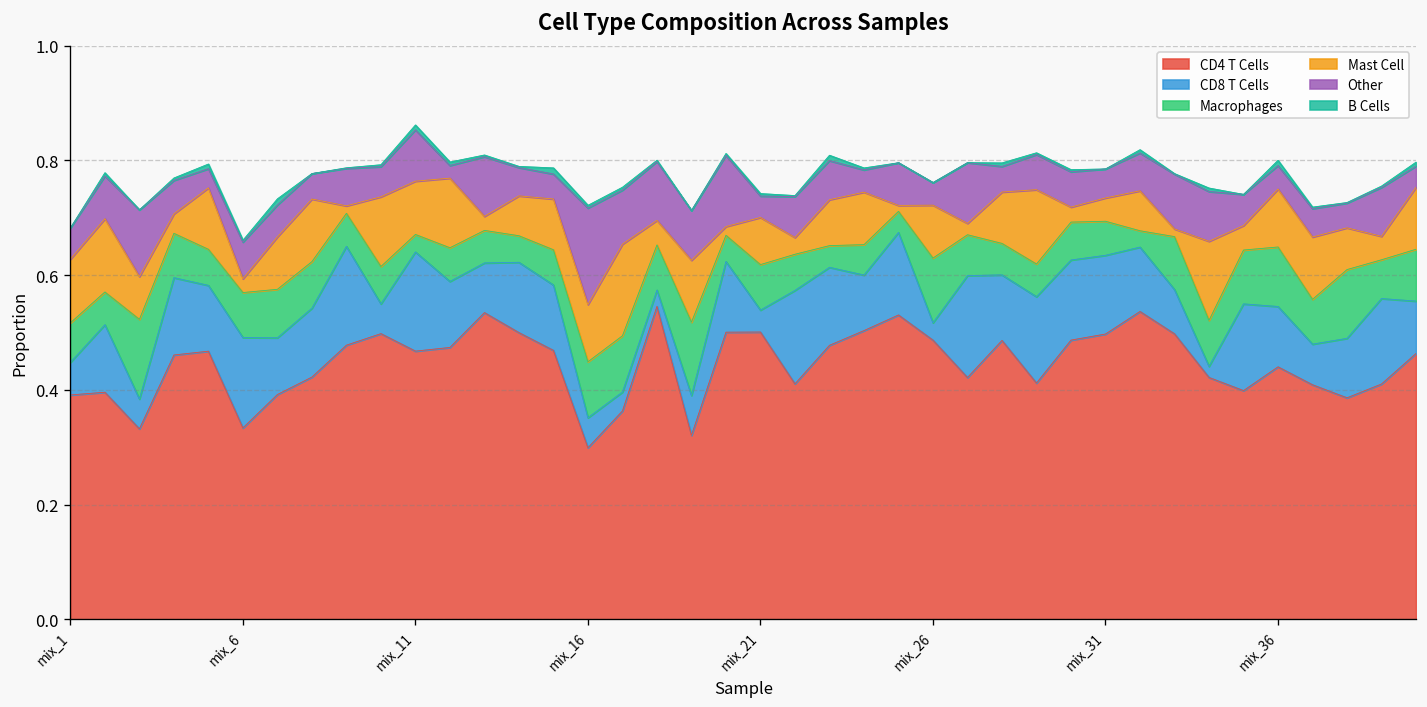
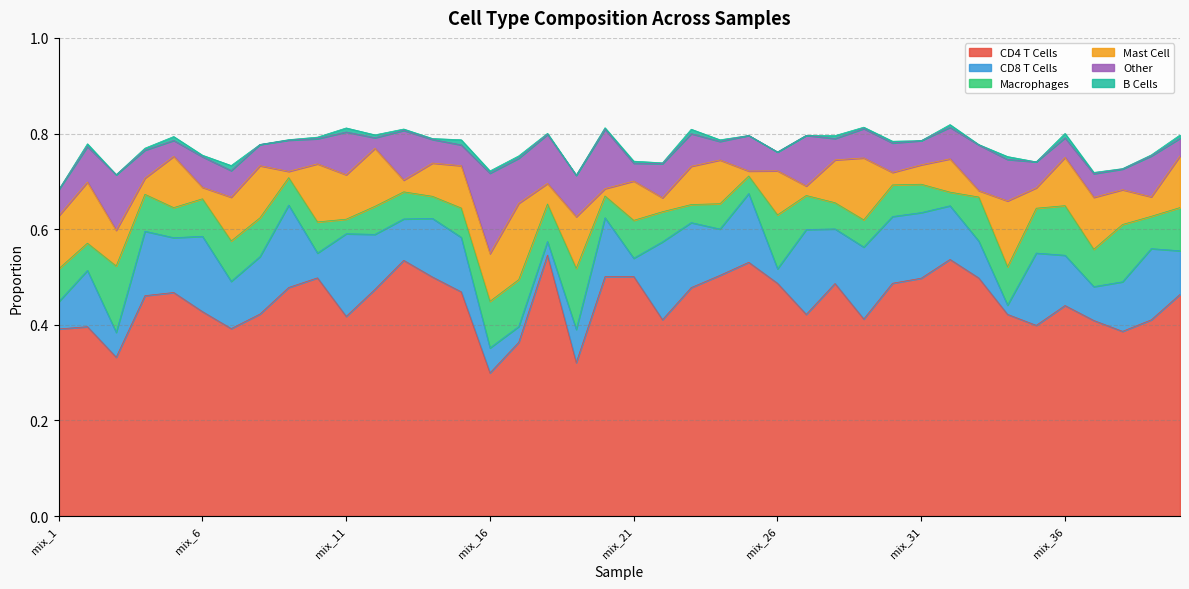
  {
    "CD4 T Cells": {
      "mix_1": 0.39,
-     "mix_6": 0.33,
-     "mix_11": 0.47,
+     "mix_6": 0.43,
+     "mix_11": 0.42,
      "mix_16": 0.30,
      "mix_21": 0.50,
      "mix_26": 0.49,
      "mix_31": 0.50,
      "mix_36": 0.44
    },
    "CD8 T Cells": {
      "mix_1": 0.06,
      "mix_6": 0.16,
      "mix_11": 0.17,
      "mix_16": 0.05,
      "mix_21": 0.04,
      "mix_26": 0.03,
      "mix_31": 0.14,
      "mix_36": 0.11
    },
    "Mast Cell": {
      "mix_1": 0.11,
      "mix_6": 0.02,
      "mix_11": 0.09,
      "mix_16": 0.10,
      "mix_21": 0.08,
      "mix_26": 0.09,
      "mix_31": 0.04,
      "mix_36": 0.10
    },
    "Other": {
      "mix_11": 0.09,
      "mix_36": 0.04
    }
  }
